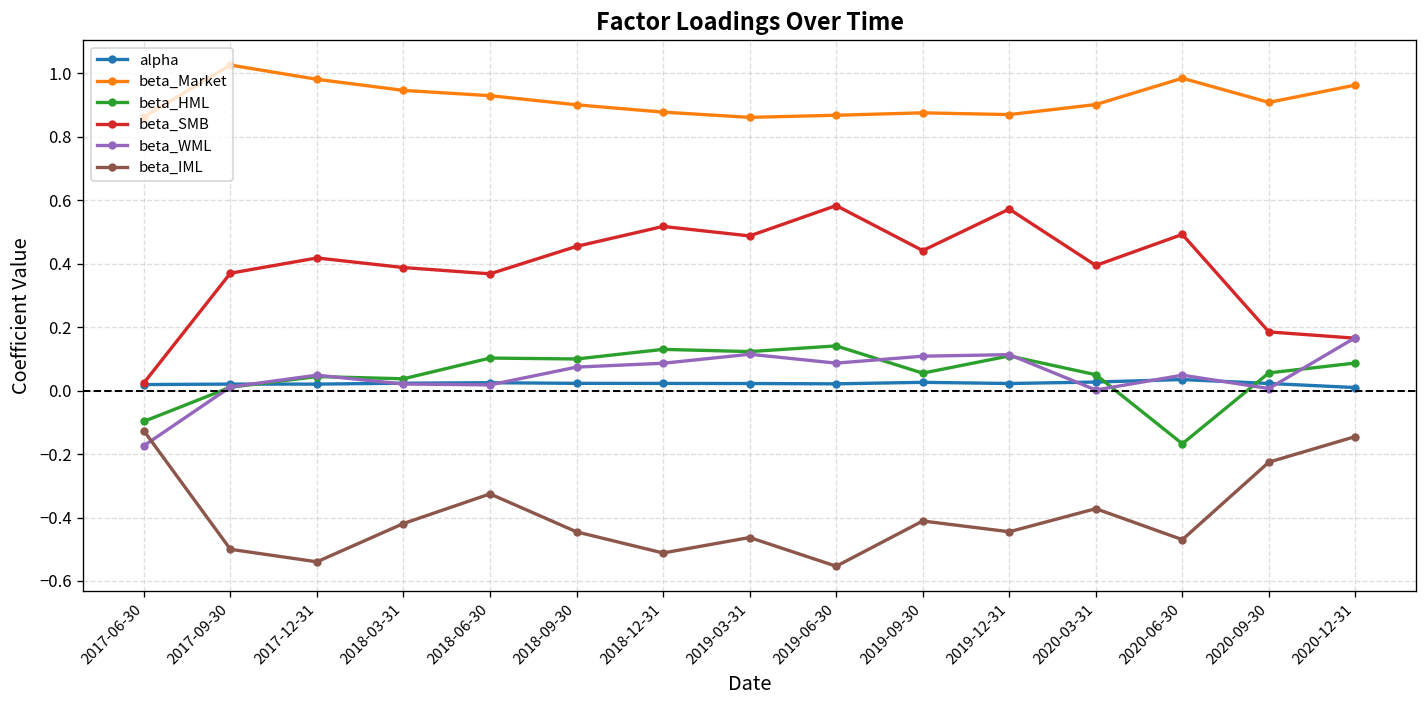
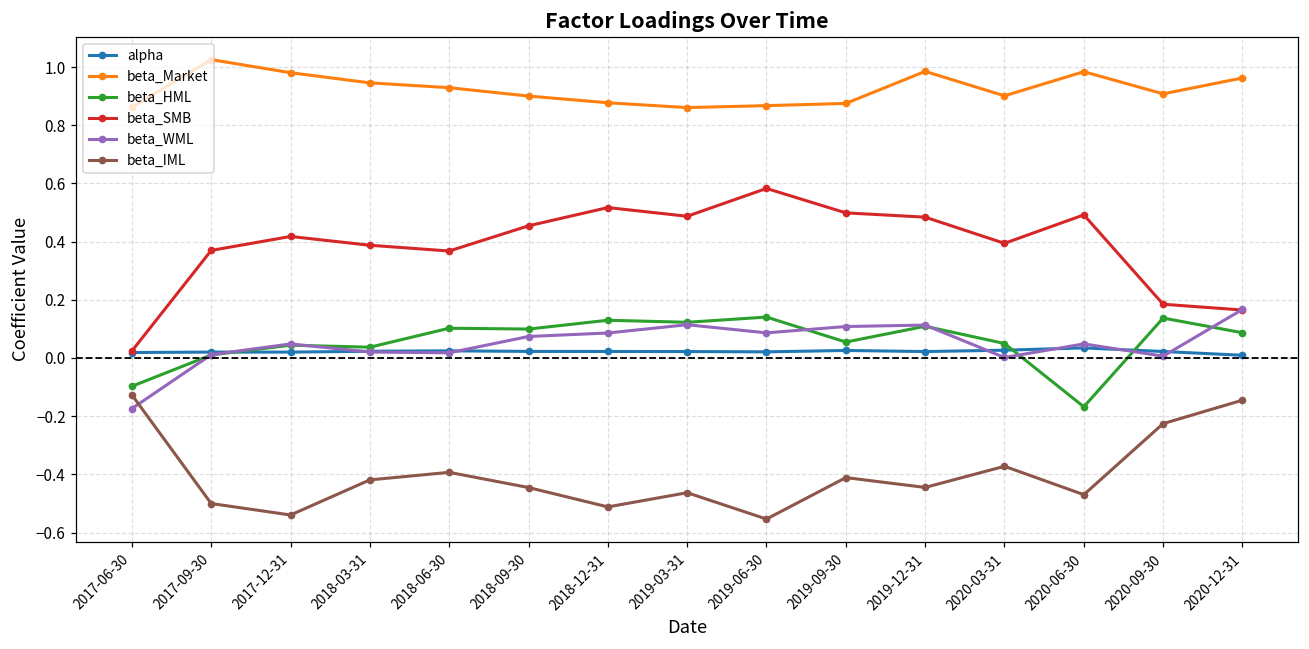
  {
    "alpha": {
      "2017-12-31": 0.02,
      "2018-09-30": 0.02,
      "2018-12-31": 0.02,
      "2019-03-31": 0.02,
      "2019-06-30": 0.02,
      "2019-09-30": 0.03,
      "2019-12-31": 0.02,
      "2020-03-31": 0.03,
      "2020-06-30": 0.03,
      "2020-09-30": 0.02,
      "2020-12-31": 0.01
    },
    "beta_Market": {
      "2017-12-31": 0.98,
      "2018-03-31": 0.95,
      "2018-06-30": 0.93,
      "2018-09-30": 0.90,
      "2018-12-31": 0.88,
      "2019-03-31": 0.86,
      "2019-06-30": 0.87,
      "2019-09-30": 0.87,
-     "2019-12-31": 0.87,
+     "2019-12-31": 0.98,
      "2020-03-31": 0.90,
      "2020-06-30": 0.98,
      "2020-09-30": 0.91,
      "2020-12-31": 0.96
    },
    "beta_HML": {
      "2017-06-30": -0.10,
      "2018-03-31": 0.04,
      "2018-06-30": 0.10,
      "2018-09-30": 0.10,
      "2018-12-31": 0.13,
      "2019-06-30": 0.14,
      "2019-09-30": 0.05,
      "2020-03-31": 0.05,
      "2020-06-30": -0.17,
-     "2020-09-30": 0.06,
+     "2020-09-30": 0.14,
      "2020-12-31": 0.09
    },
    "beta_SMB": {
      "2017-09-30": 0.37,
      "2017-12-31": 0.42,
      "2018-03-31": 0.39,
      "2018-06-30": 0.37,
      "2018-09-30": 0.45,
      "2018-12-31": 0.52,
      "2019-03-31": 0.49,
      "2019-06-30": 0.58,
-     "2019-09-30": 0.44,
-     "2019-12-31": 0.57,
+     "2019-09-30": 0.50,
+     "2019-12-31": 0.48,
      "2020-03-31": 0.39,
      "2020-06-30": 0.49,
      "2020-09-30": 0.18
    },
    "beta_WML": {
      "2017-06-30": -0.17,
      "2018-09-30": 0.07,
      "2018-12-31": 0.09,
      "2019-06-30": 0.09,
      "2019-09-30": 0.11,
      "2020-03-31": 0.00,
      "2020-06-30": 0.05,
      "2020-09-30": 0.01
    },
    "beta_IML": {
      "2017-06-30": -0.13,
      "2017-09-30": -0.50,
      "2017-12-31": -0.54,
      "2018-03-31": -0.42,
-     "2018-06-30": -0.33,
+     "2018-06-30": -0.39,
      "2018-09-30": -0.45,
      "2018-12-31": -0.51,
      "2019-03-31": -0.46,
      "2019-06-30": -0.55,
      "2019-09-30": -0.41,
      "2019-12-31": -0.44,
      "2020-03-31": -0.37,
      "2020-06-30": -0.47,
      "2020-09-30": -0.23,
      "2020-12-31": -0.14
    }
  }
